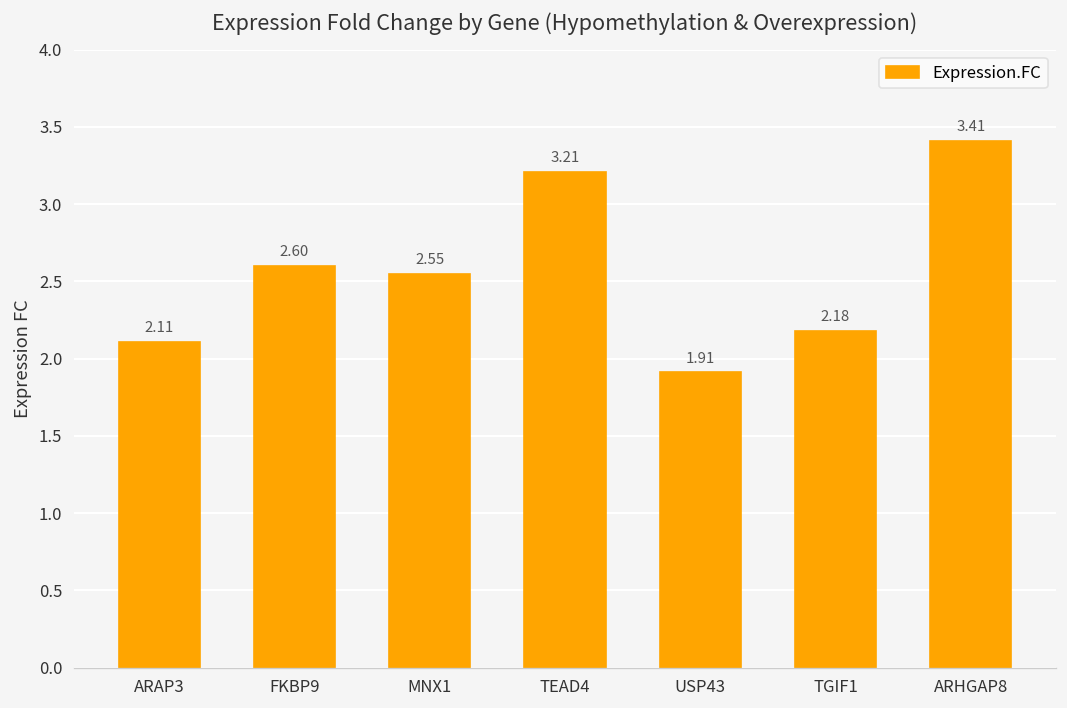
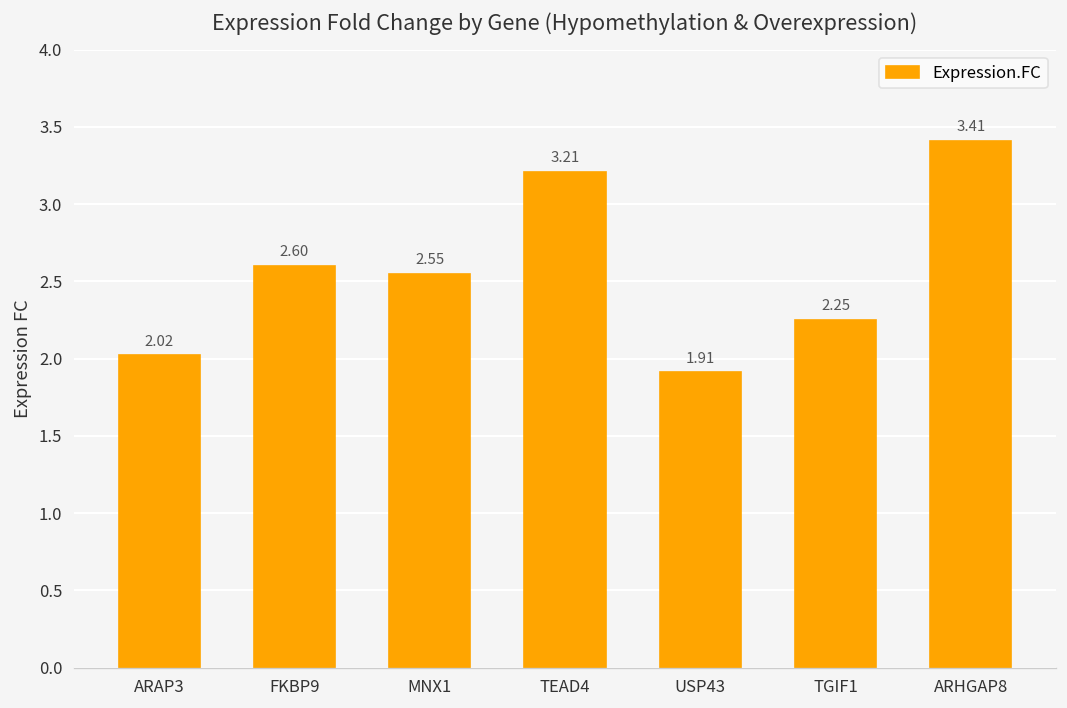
  {
-   "ARAP3": 2.11,
+   "ARAP3": 2.02,
    "FKBP9": 2.60,
    "MNX1": 2.55,
    "TEAD4": 3.21,
    "USP43": 1.91,
-   "TGIF1": 2.18,
+   "TGIF1": 2.25,
    "ARHGAP8": 3.41
  }
